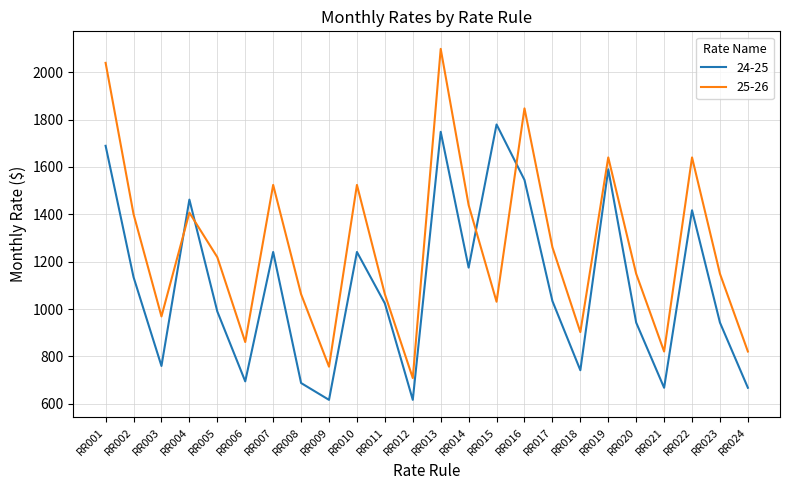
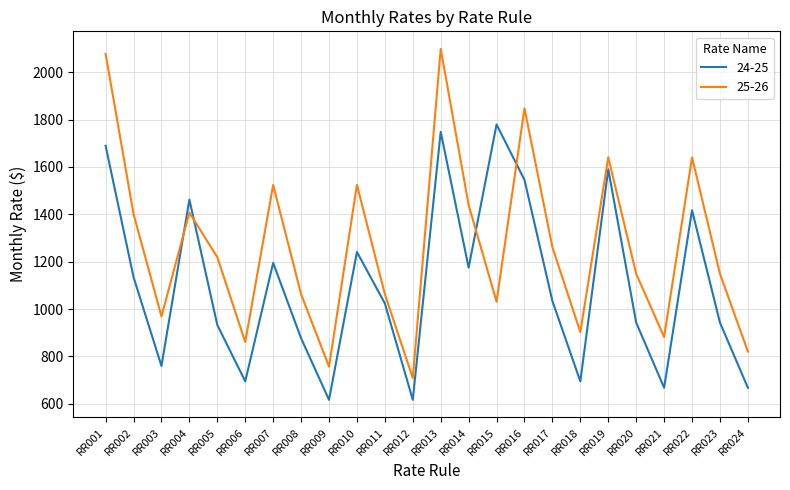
  {
    "24-25": {
      "RR001": 1690,
      "RR002": 1140,
      "RR003": 760,
      "RR004": 1460,
-     "RR005": 990,
+     "RR005": 930,
      "RR006": 700,
-     "RR007": 1240,
-     "RR008": 690,
+     "RR007": 1200,
+     "RR008": 880,
      "RR009": 620,
      "RR010": 1240,
      "RR011": 1020,
      "RR012": 620,
      "RR013": 1750,
      "RR014": 1180,
      "RR015": 1780,
      "RR016": 1550,
      "RR017": 1030,
-     "RR018": 740,
+     "RR018": 700,
      "RR019": 1590,
      "RR020": 940,
      "RR021": 670,
      "RR022": 1420,
      "RR023": 940,
      "RR024": 670
    },
    "25-26": {
-     "RR001": 2040,
+     "RR001": 2080,
      "RR002": 1400,
      "RR003": 970,
      "RR004": 1410,
      "RR005": 1220,
      "RR006": 860,
      "RR007": 1520,
      "RR008": 1060,
      "RR009": 760,
      "RR010": 1520,
      "RR011": 1060,
      "RR012": 710,
      "RR013": 2100,
      "RR014": 1440,
      "RR015": 1030,
      "RR016": 1850,
      "RR017": 1260,
      "RR018": 900,
      "RR019": 1640,
      "RR020": 1150,
-     "RR021": 820,
+     "RR021": 880,
      "RR022": 1640,
      "RR023": 1150,
      "RR024": 820
    }
  }
